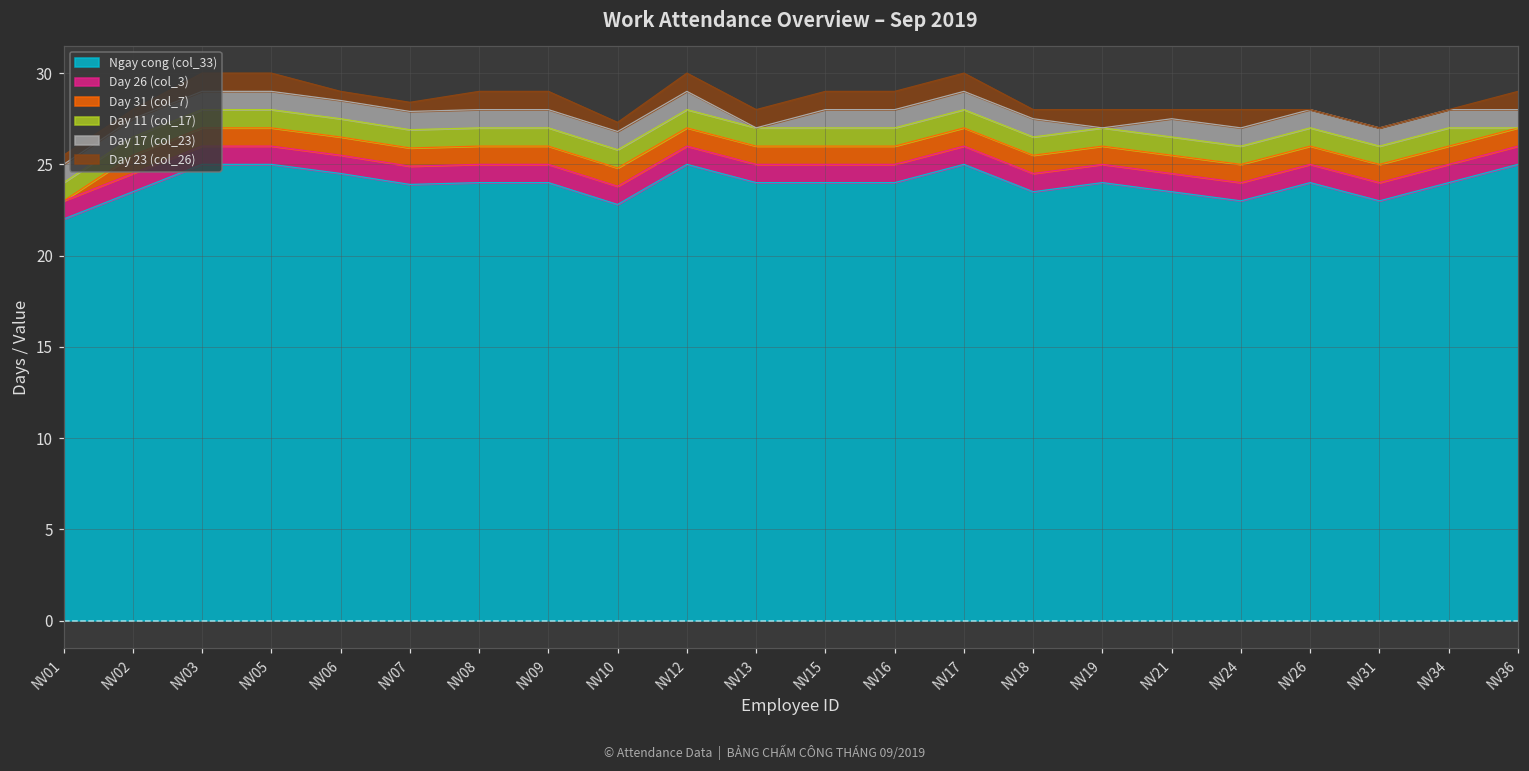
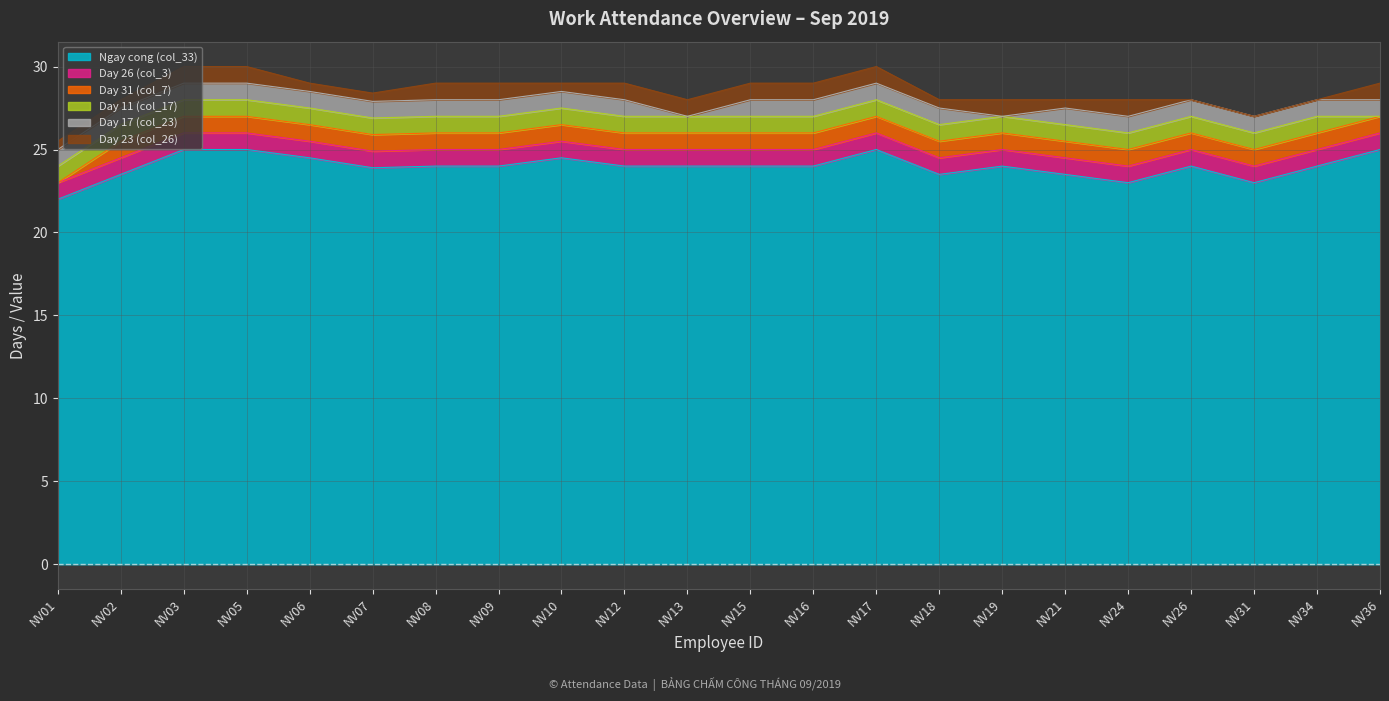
  {
    "Ngay cong (col_33)": {
      "NV01": 22.0,
      "NV02": 23.5,
      "NV03": 25.0,
      "NV05": 25.0,
      "NV06": 24.5,
      "NV07": 23.9,
      "NV08": 24.0,
      "NV09": 24.0,
-     "NV10": 22.8,
-     "NV12": 25,
+     "NV10": 24.5,
+     "NV12": 24,
      "NV13": 24.0,
      "NV15": 24.0,
      "NV16": 24.0,
      "NV17": 25.0,
      "NV18": 23.5,
      "NV19": 24.0,
      "NV21": 23.5,
      "NV24": 23.0,
      "NV26": 24.0,
      "NV31": 23.0,
      "NV34": 24.0,
      "NV36": 25.0
    },
    "Day 26 (col_3)": {
      "NV02": 1.0,
      "NV05": 1.0,
      "NV06": 1.0,
      "NV07": 1.0,
      "NV08": 1.0,
      "NV09": 1.0,
      "NV10": 1.0,
      "NV12": 1.0,
      "NV13": 1.0,
      "NV15": 1.0,
      "NV16": 1.0,
      "NV17": 1.0,
      "NV18": 1.0,
      "NV19": 1.0,
      "NV21": 1.0,
      "NV24": 1.0,
      "NV26": 1.0,
      "NV31": 1.0,
      "NV34": 1.0,
      "NV36": 1.0
    },
    "Day 31 (col_7)": {
      "NV05": 1.0,
      "NV06": 1.0,
      "NV07": 1.0,
      "NV08": 1.0,
      "NV09": 1.0,
      "NV10": 1.0,
      "NV12": 1.0,
      "NV13": 1.0,
      "NV15": 1.0,
      "NV16": 1.0,
      "NV17": 1.0,
      "NV18": 1.0,
      "NV19": 1.0,
      "NV21": 1.0,
      "NV24": 1.0,
      "NV26": 1.0,
      "NV31": 1.0,
      "NV34": 1.0
    },
    "Day 11 (col_17)": {
      "NV01": 1.0,
      "NV05": 1.0,
      "NV06": 1.0,
      "NV07": 1.0,
      "NV08": 1.0,
      "NV09": 1.0,
      "NV10": 1.0,
      "NV12": 1.0,
      "NV15": 1.0,
      "NV16": 1.0,
      "NV17": 1.0,
      "NV18": 1.0,
      "NV21": 1.0,
      "NV24": 1.0,
      "NV26": 1.0,
      "NV31": 1.0,
      "NV34": 1.0
    },
    "Day 17 (col_23)": {
      "NV01": 1.0,
      "NV05": 1.0,
      "NV06": 1.0,
      "NV07": 1.0,
      "NV08": 1.0,
      "NV09": 1.0,
      "NV10": 1.0,
      "NV12": 1.0,
      "NV15": 1.0,
      "NV16": 1.0,
      "NV17": 1.0,
      "NV18": 1.0,
      "NV21": 1.0,
      "NV24": 1.0,
      "NV36": 1.0
    },
    "Day 23 (col_26)": {
      "NV01": 0.5,
      "NV05": 1.0,
      "NV06": 0.5,
      "NV07": 0.5,
      "NV08": 1.0,
      "NV09": 1.0,
      "NV10": 0.5,
      "NV12": 1.0,
      "NV13": 1.0,
      "NV15": 1.0,
      "NV16": 1.0,
      "NV17": 1.0,
      "NV18": 0.5,
      "NV19": 1.0,
      "NV21": 0.5,
      "NV24": 1.0,
      "NV36": 1.0
    }
  }
